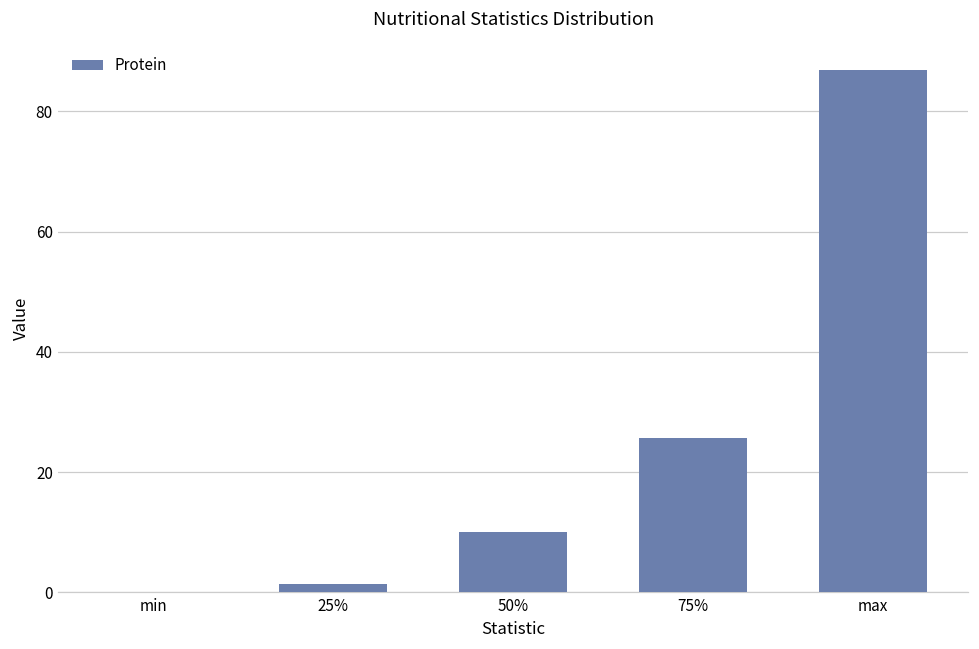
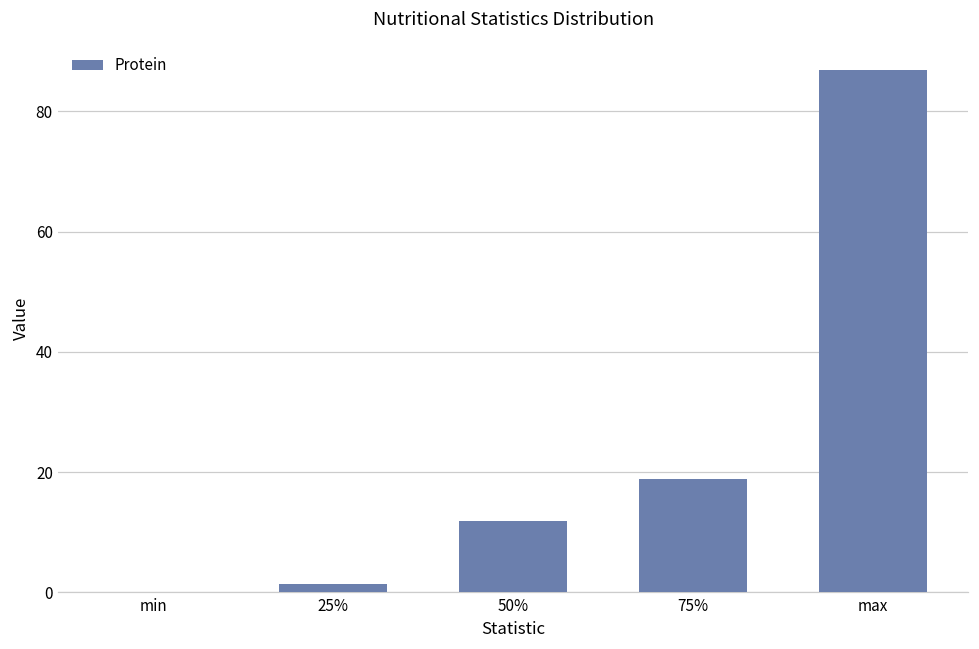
  {
    "min": 0,
    "25%": 1,
-   "50%": 10,
-   "75%": 26,
+   "50%": 12,
+   "75%": 19,
    "max": 87
  }
